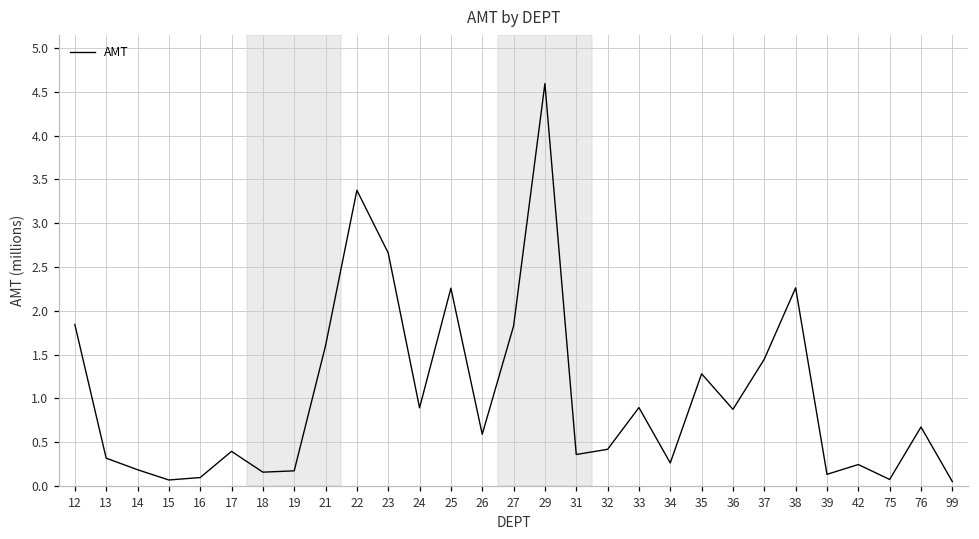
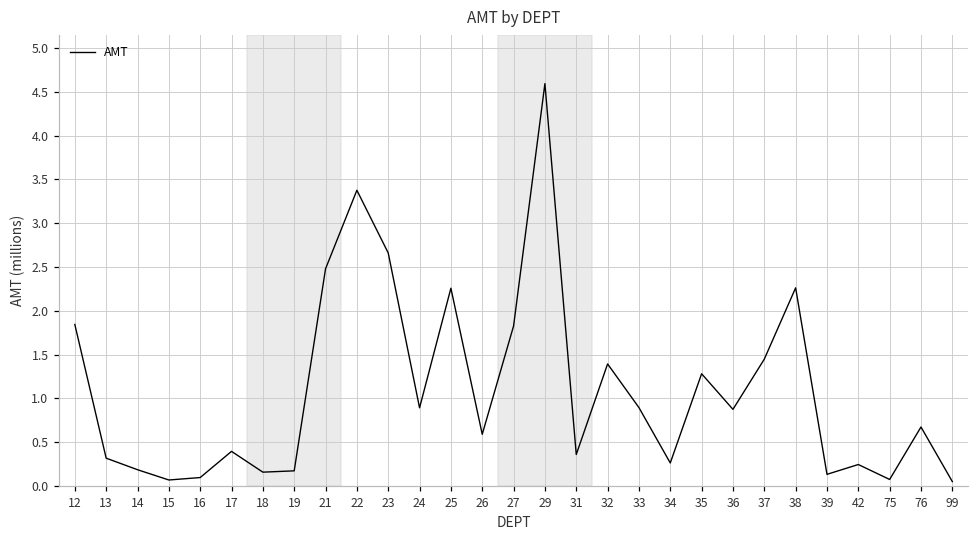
  {
    "12": 1.8,
    "13": 0.3,
    "14": 0.2,
    "15": 0.1,
    "16": 0.1,
    "17": 0.4,
    "18": 0.2,
    "19": 0.2,
-   "21": 1.6,
+   "21": 2.5,
    "22": 3.4,
    "23": 2.7,
    "24": 0.9,
    "25": 2.3,
    "26": 0.6,
    "27": 1.8,
    "29": 4.6,
    "31": 0.4,
-   "32": 0.4,
+   "32": 1.4,
    "33": 0.9,
    "34": 0.3,
    "35": 1.3,
    "36": 0.9,
    "37": 1.4,
    "38": 2.3,
    "39": 0.1,
    "42": 0.2,
    "75": 0.1,
    "76": 0.7,
    "99": 0.0
  }
